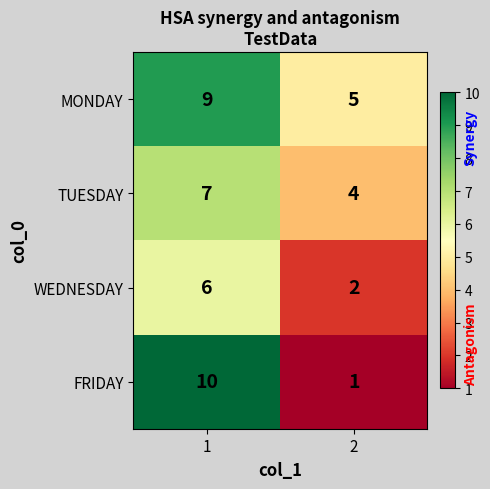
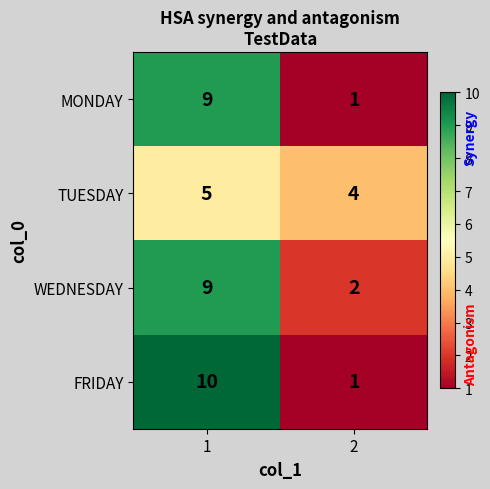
  {
    "MONDAY": {
      "1": 9,
-     "2": 5
+     "2": 1
    },
    "TUESDAY": {
-     "1": 7,
+     "1": 5,
      "2": 4
    },
    "WEDNESDAY": {
-     "1": 6,
+     "1": 9,
      "2": 2
    },
    "FRIDAY": {
      "1": 10,
      "2": 1
    }
  }
